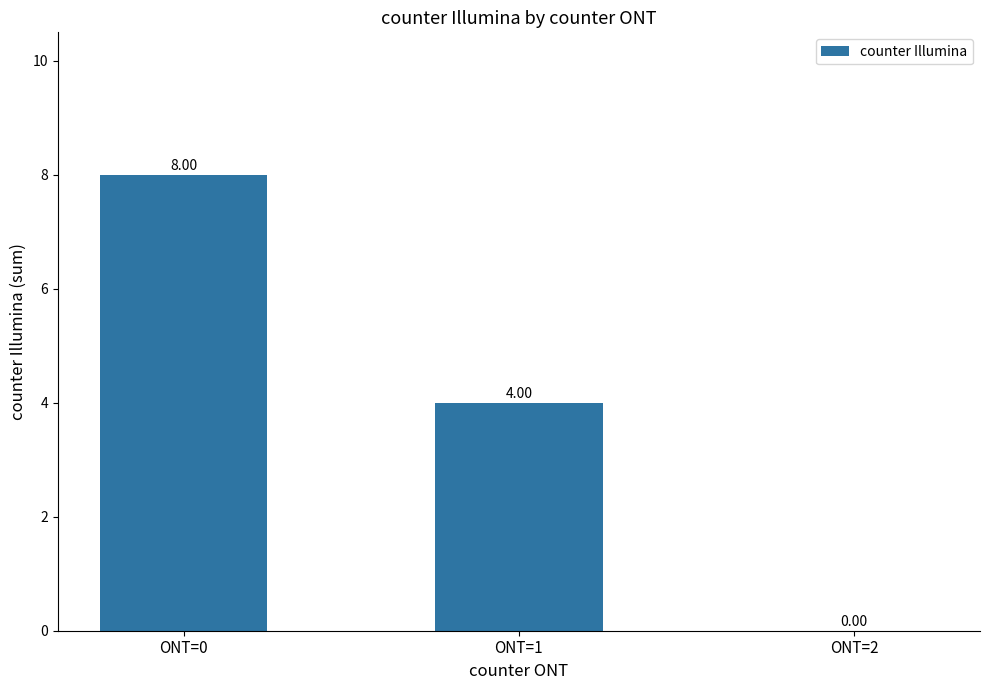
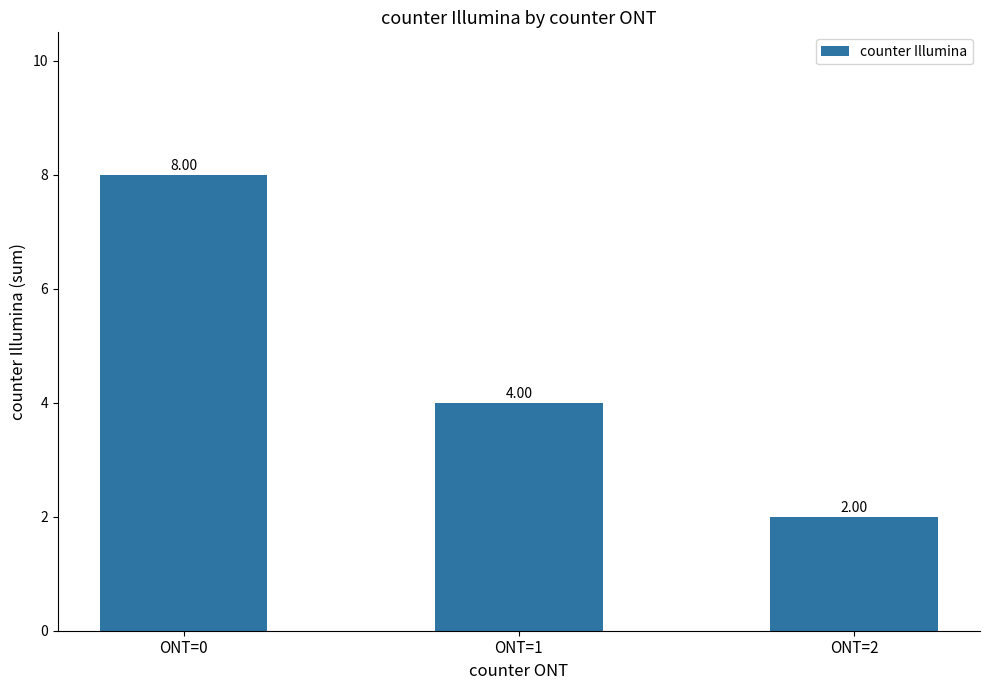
  {
    "ONT=0": 8.00,
    "ONT=1": 4.00,
-   "ONT=2": 0.00
+   "ONT=2": 2.00
  }
